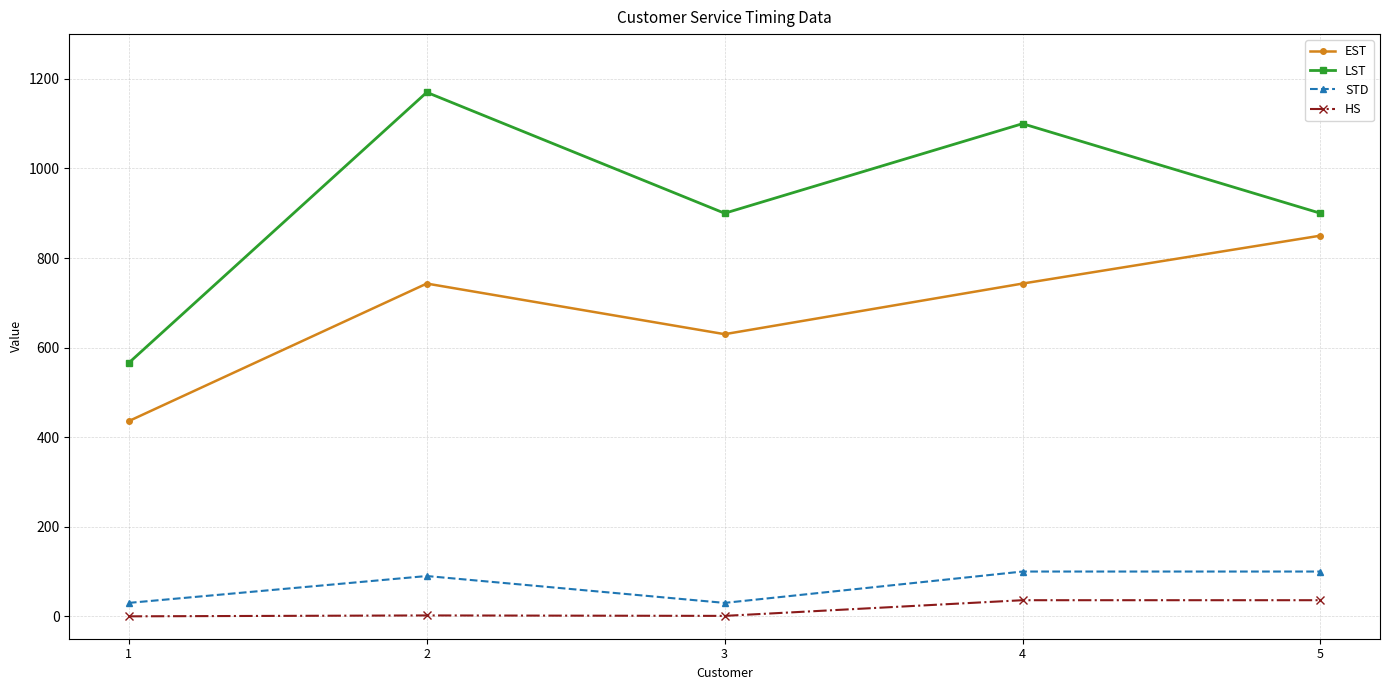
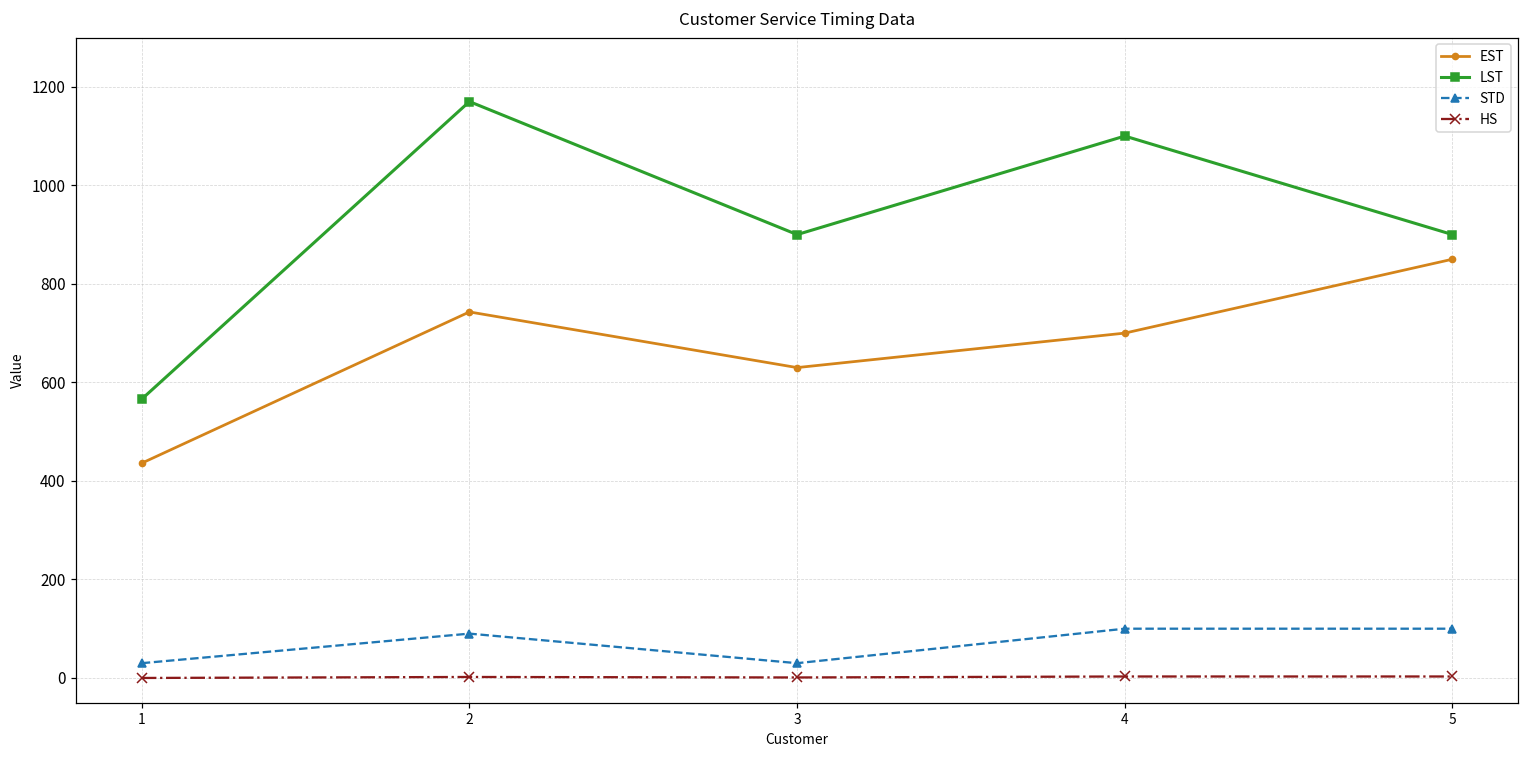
  {
    "EST": {
      "1": 440,
      "2": 740,
      "3": 630,
-     "4": 740,
+     "4": 700,
      "5": 850
    },
    "LST": {
      "1": 570,
      "2": 1170,
      "3": 900,
      "4": 1100,
      "5": 900
    },
    "STD": {
      "1": 30,
      "2": 90,
      "3": 30,
      "4": 100,
      "5": 100
    },
    "HS": {
      "1": 0,
      "2": 0,
      "3": 0,
-     "4": 40,
-     "5": 40
+     "4": 0,
+     "5": 0
    }
  }
